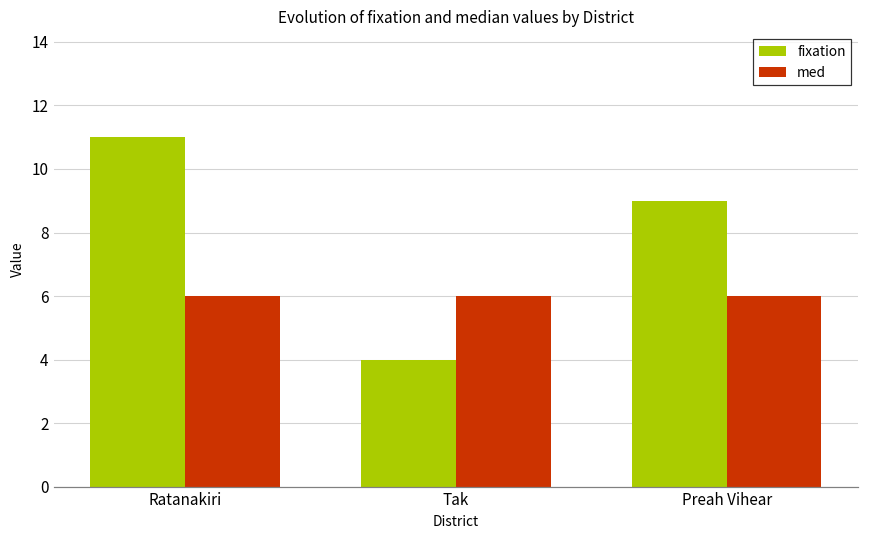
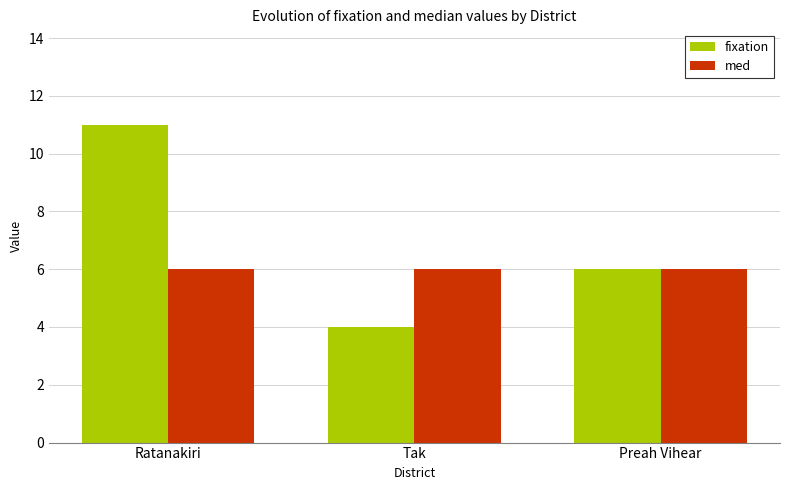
  {
    "fixation": {
      "Ratanakiri": 11,
      "Tak": 4,
-     "Preah Vihear": 9
+     "Preah Vihear": 6
    },
    "med": {
      "Ratanakiri": 6,
      "Tak": 6,
      "Preah Vihear": 6
    }
  }
